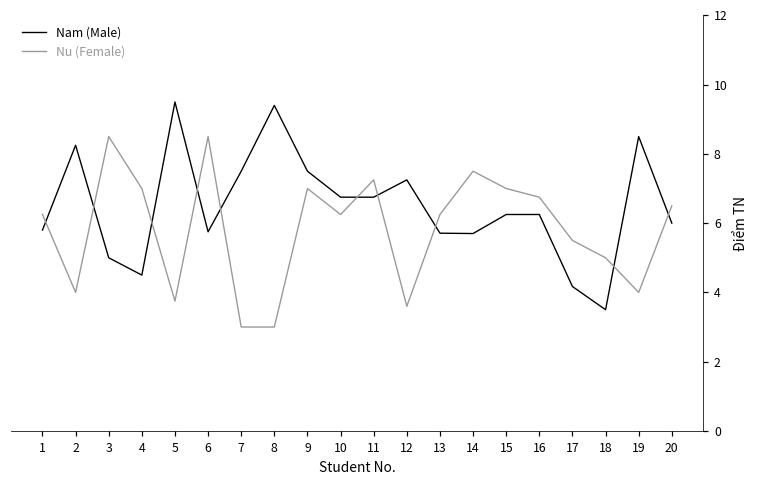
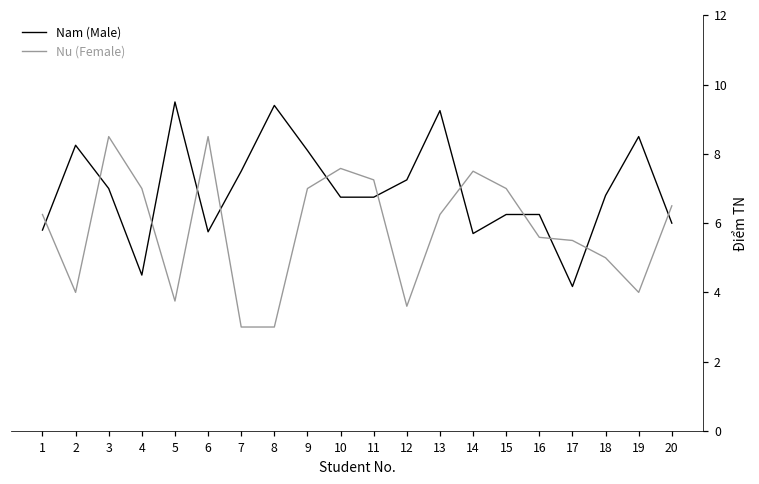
  {
    "Nam (Male)": {
      "1": 5.8,
      "2": 8.3,
-     "3": 5,
+     "3": 7,
      "4": 4.5,
      "5": 9.5,
      "6": 5.8,
      "7": 7.5,
      "8": 9.4,
-     "9": 7.5,
+     "9": 8.1,
      "10": 6.8,
      "11": 6.8,
      "12": 7.3,
-     "13": 5.7,
+     "13": 9.3,
      "14": 5.7,
      "15": 6.3,
      "16": 6.3,
      "17": 4.2,
-     "18": 3.5,
+     "18": 6.8,
      "19": 8.5,
      "20": 6.0
    },
    "Nu (Female)": {
      "1": 6.3,
      "2": 4.0,
      "3": 8.5,
      "4": 7.0,
      "5": 3.8,
      "6": 8.5,
      "7": 3.0,
      "8": 3.0,
      "9": 7.0,
-     "10": 6.3,
+     "10": 7.6,
      "11": 7.3,
      "12": 3.6,
      "13": 6.3,
      "14": 7.5,
      "15": 7.0,
-     "16": 6.8,
+     "16": 5.6,
      "17": 5.5,
      "18": 5.0,
      "19": 4.0,
      "20": 6.5
    }
  }
